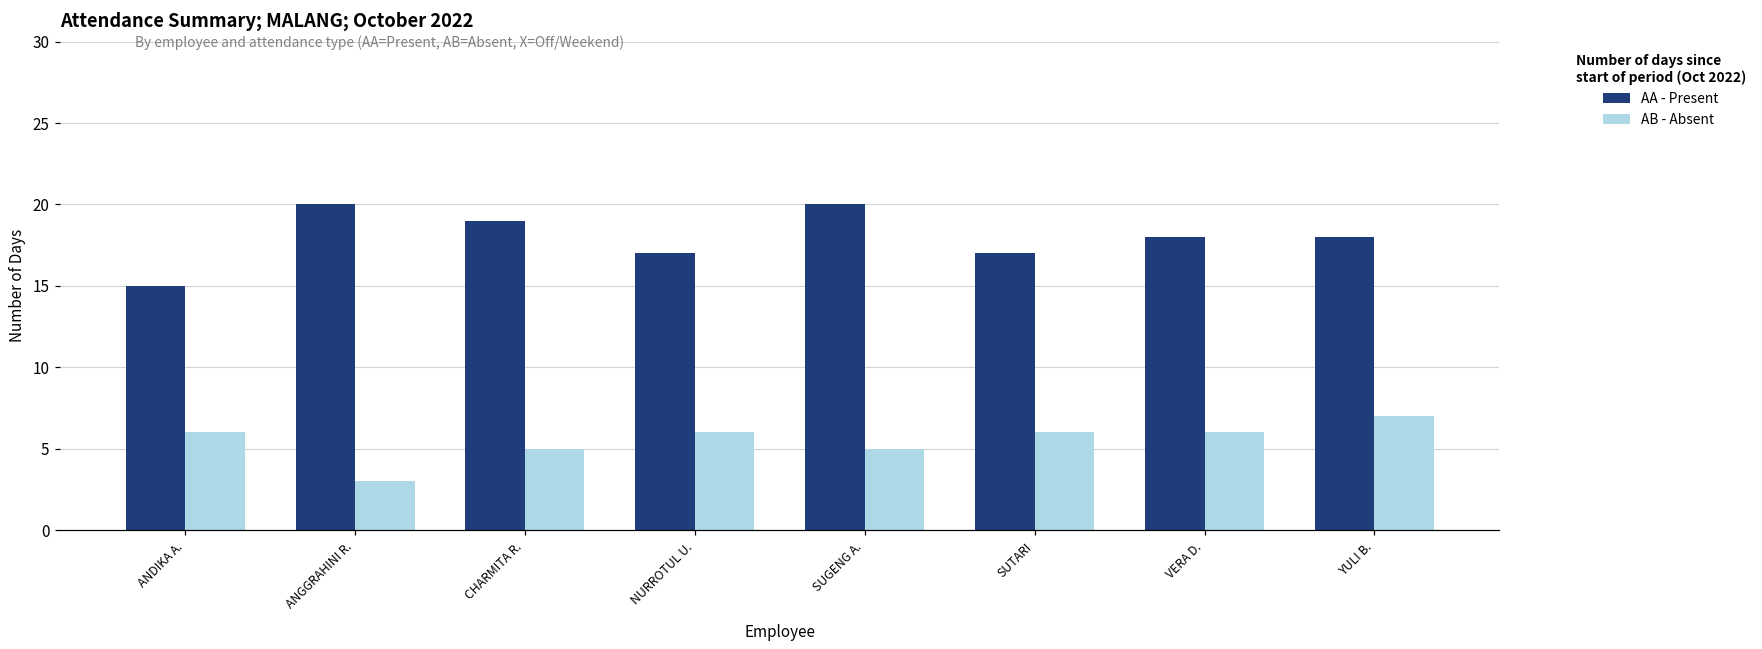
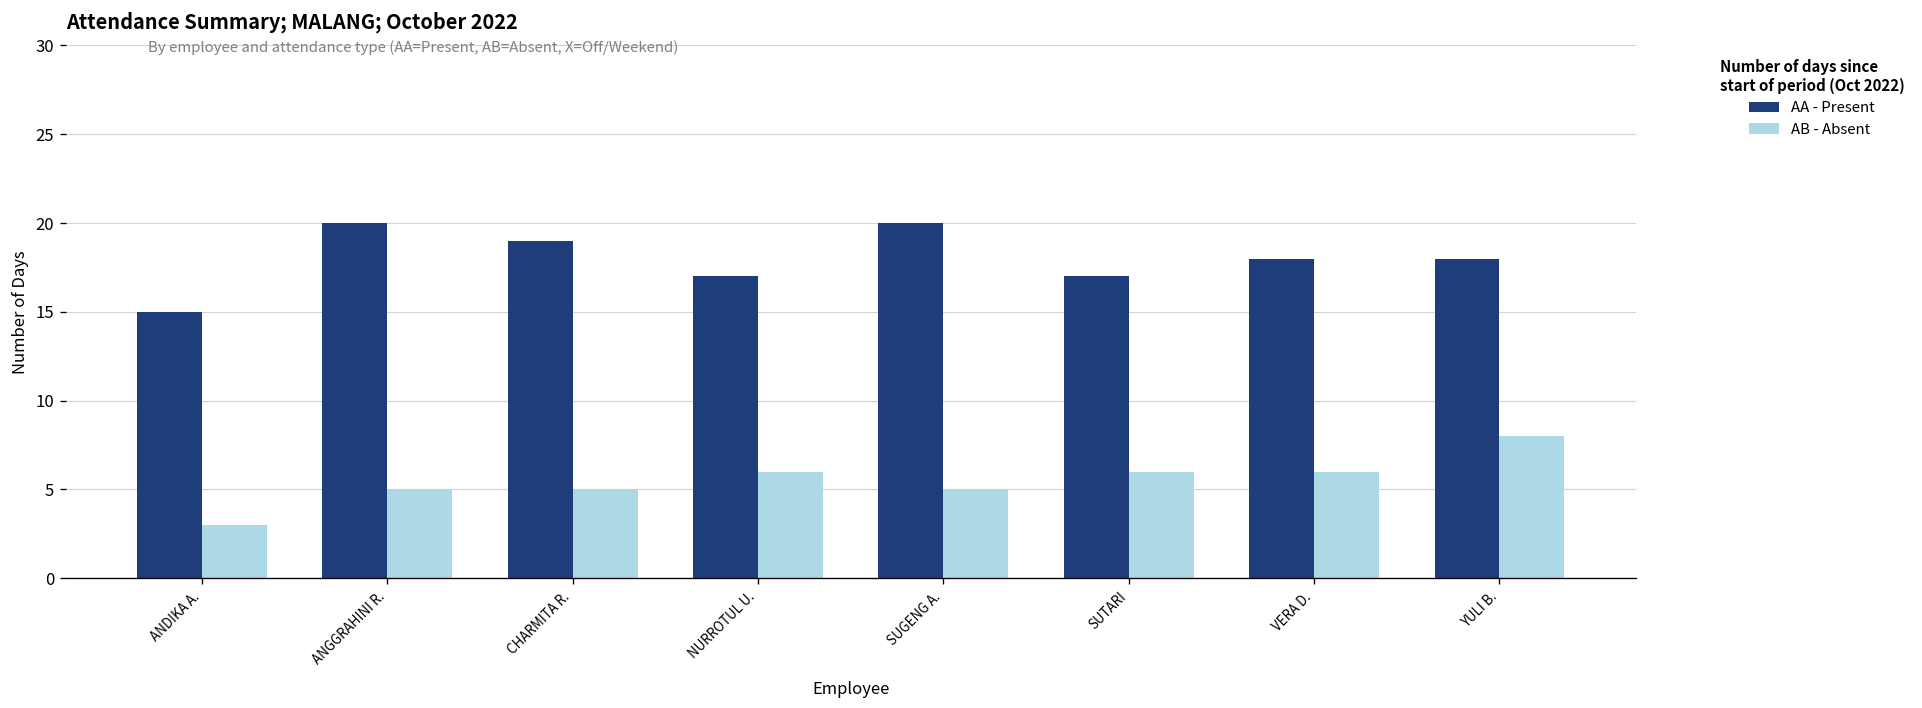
  {
    "AA - Present": {
      "ANDIKA A.": 15,
      "ANGGRAHINI R.": 20,
      "CHARMITA R.": 19,
      "NURROTUL U.": 17,
      "SUGENG A.": 20,
      "SUTARI": 17,
      "VERA D.": 18,
      "YULI B.": 18
    },
    "AB - Absent": {
-     "ANDIKA A.": 6,
-     "ANGGRAHINI R.": 3,
+     "ANDIKA A.": 3,
+     "ANGGRAHINI R.": 5,
      "CHARMITA R.": 5,
      "NURROTUL U.": 6,
      "SUGENG A.": 5,
      "SUTARI": 6,
      "VERA D.": 6,
-     "YULI B.": 7
+     "YULI B.": 8
    }
  }
